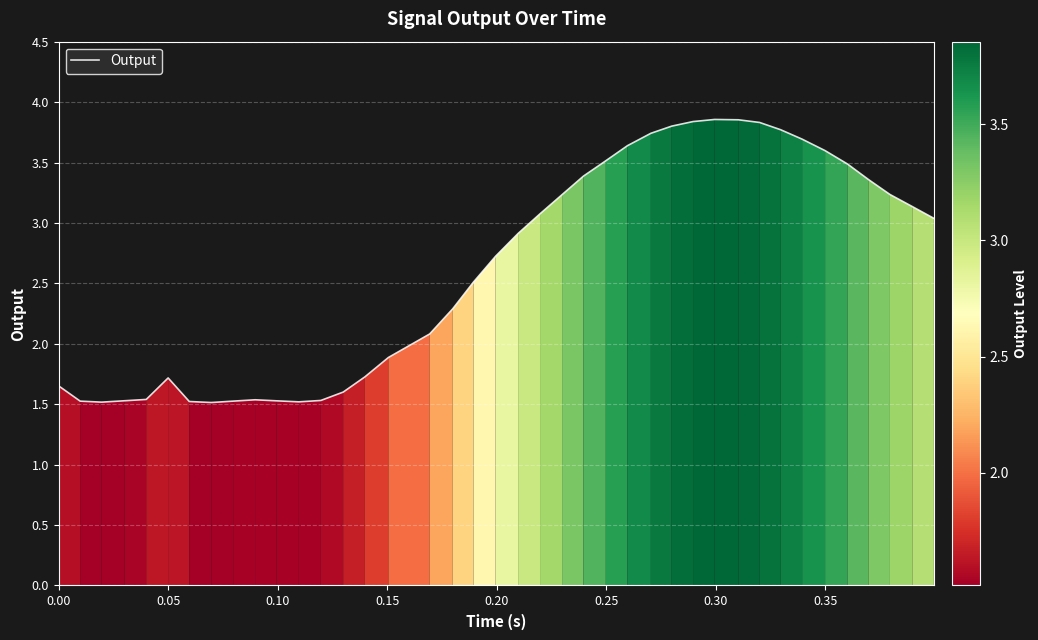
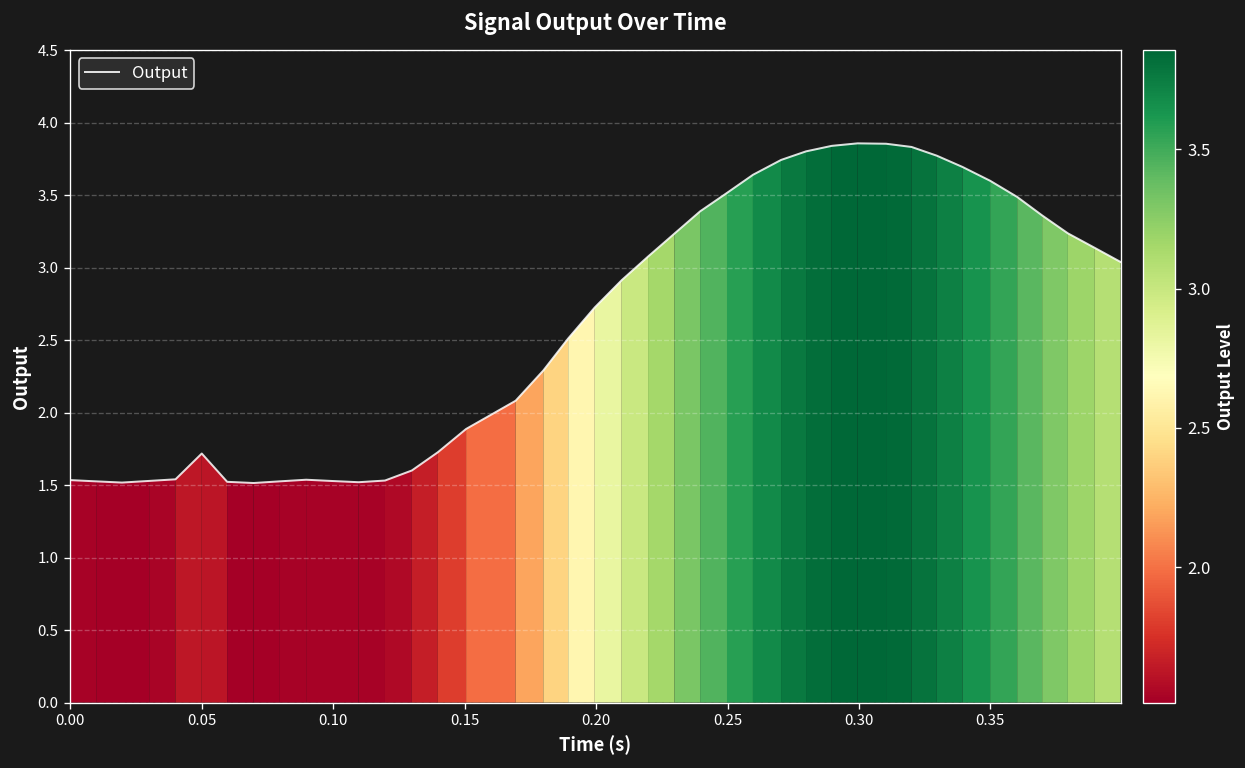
  {
-   "0.00": 1.65,
+   "0.00": 1.53,
    "0.05": 1.72,
    "0.35": 3.60
  }
